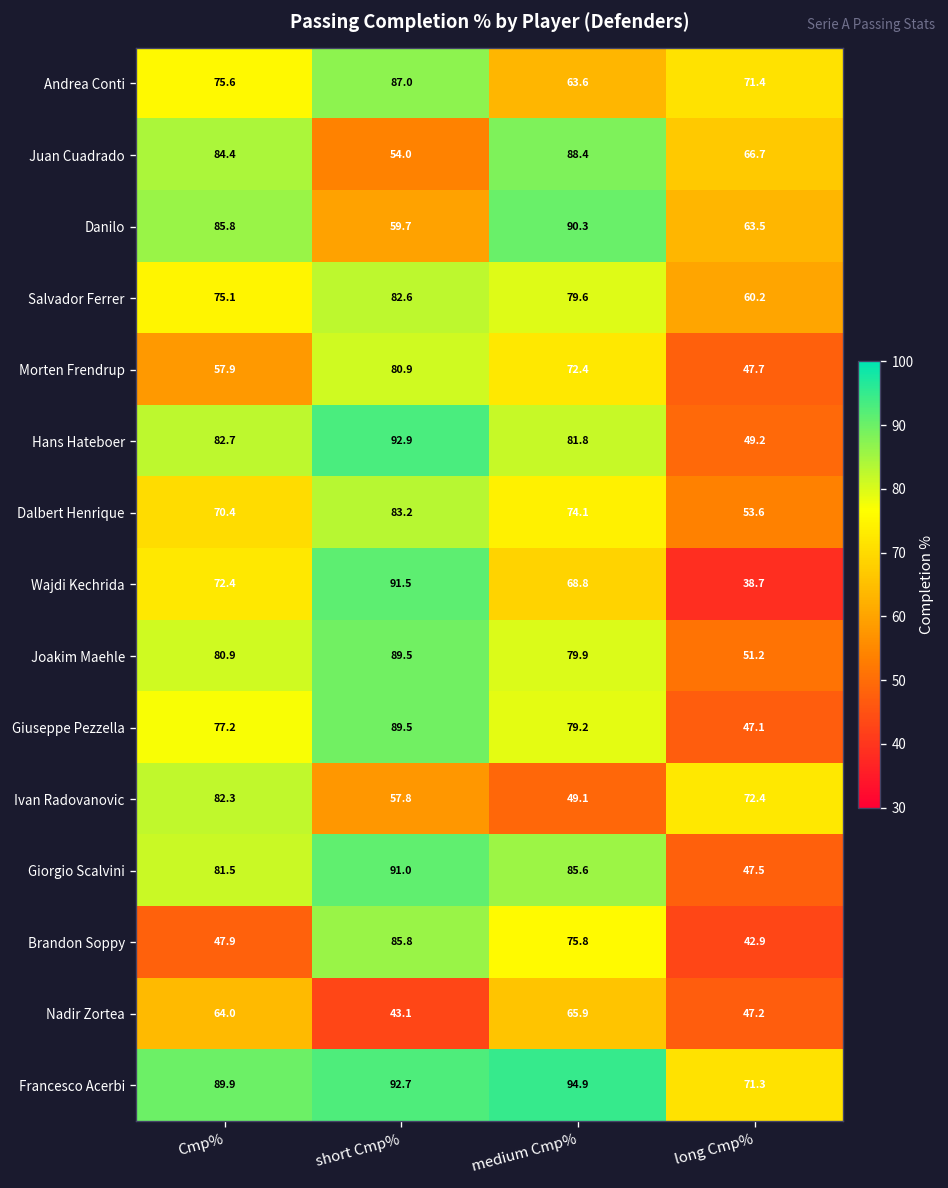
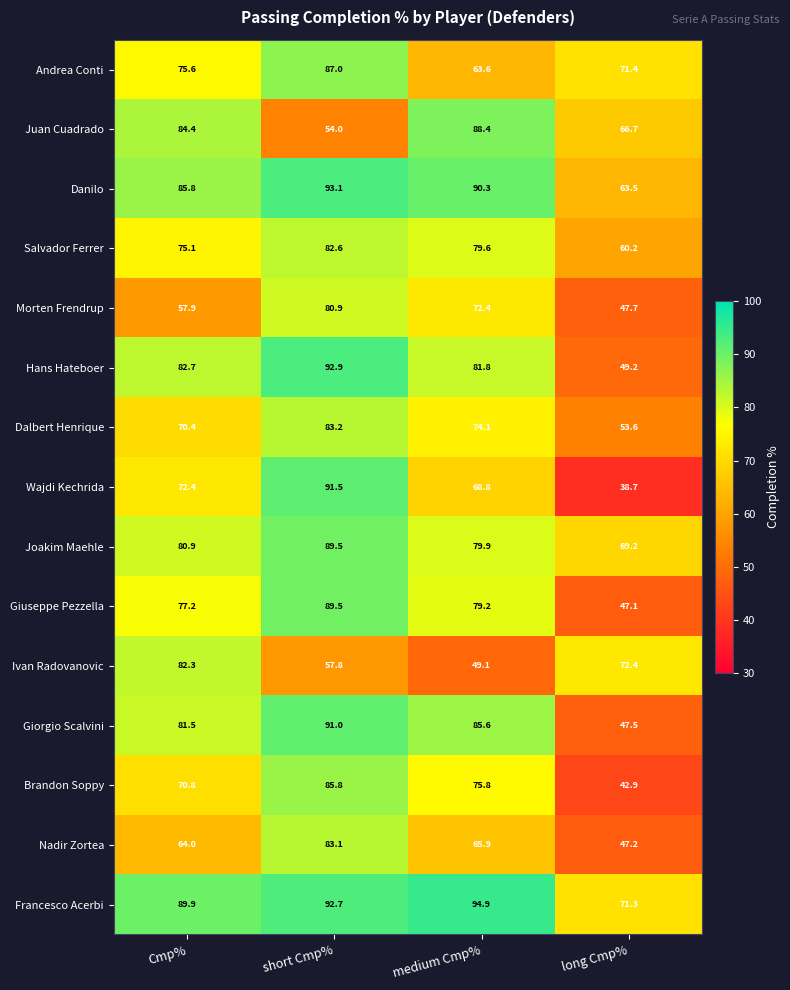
  {
    "Andrea Conti": {
      "Cmp%": 75.6,
      "short Cmp%": 87.0,
      "medium Cmp%": 63.6,
      "long Cmp%": 71.4
    },
    "Juan Cuadrado": {
      "Cmp%": 84.4,
      "short Cmp%": 54.0,
      "medium Cmp%": 88.4,
      "long Cmp%": 66.7
    },
    "Danilo": {
      "Cmp%": 85.8,
-     "short Cmp%": 59.7,
+     "short Cmp%": 93.1,
      "medium Cmp%": 90.3,
      "long Cmp%": 63.5
    },
    "Salvador Ferrer": {
      "Cmp%": 75.1,
      "short Cmp%": 82.6,
      "medium Cmp%": 79.6,
      "long Cmp%": 60.2
    },
    "Morten Frendrup": {
      "Cmp%": 57.9,
      "short Cmp%": 80.9,
      "medium Cmp%": 72.4,
      "long Cmp%": 47.7
    },
    "Hans Hateboer": {
      "Cmp%": 82.7,
      "short Cmp%": 92.9,
      "medium Cmp%": 81.8,
      "long Cmp%": 49.2
    },
    "Dalbert Henrique": {
      "Cmp%": 70.4,
      "short Cmp%": 83.2,
      "medium Cmp%": 74.1,
      "long Cmp%": 53.6
    },
    "Wajdi Kechrida": {
      "Cmp%": 72.4,
      "short Cmp%": 91.5,
      "medium Cmp%": 68.8,
      "long Cmp%": 38.7
    },
    "Joakim Maehle": {
      "Cmp%": 80.9,
      "short Cmp%": 89.5,
      "medium Cmp%": 79.9,
-     "long Cmp%": 51.2
+     "long Cmp%": 69.2
    },
    "Giuseppe Pezzella": {
      "Cmp%": 77.2,
      "short Cmp%": 89.5,
      "medium Cmp%": 79.2,
      "long Cmp%": 47.1
    },
    "Ivan Radovanovic": {
      "Cmp%": 82.3,
      "short Cmp%": 57.8,
      "medium Cmp%": 49.1,
      "long Cmp%": 72.4
    },
    "Giorgio Scalvini": {
      "Cmp%": 81.5,
      "short Cmp%": 91.0,
      "medium Cmp%": 85.6,
      "long Cmp%": 47.5
    },
    "Brandon Soppy": {
-     "Cmp%": 47.9,
+     "Cmp%": 70.8,
      "short Cmp%": 85.8,
      "medium Cmp%": 75.8,
      "long Cmp%": 42.9
    },
    "Nadir Zortea": {
      "Cmp%": 64.0,
-     "short Cmp%": 43.1,
+     "short Cmp%": 83.1,
      "medium Cmp%": 65.9,
      "long Cmp%": 47.2
    },
    "Francesco Acerbi": {
      "Cmp%": 89.9,
      "short Cmp%": 92.7,
      "medium Cmp%": 94.9,
      "long Cmp%": 71.3
    }
  }
